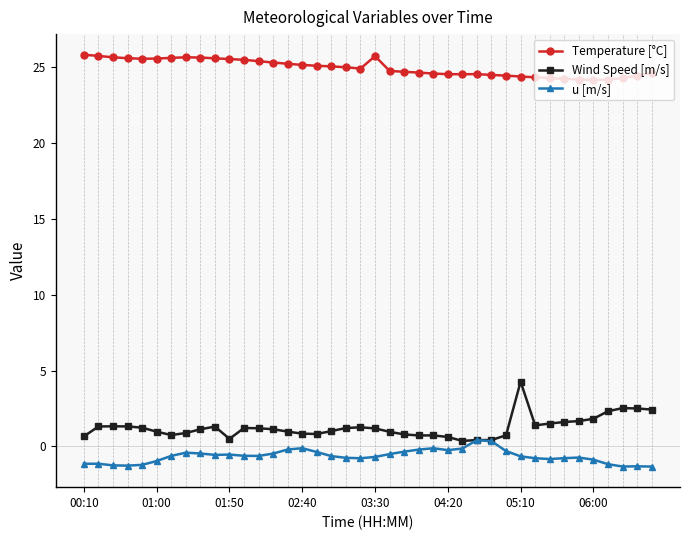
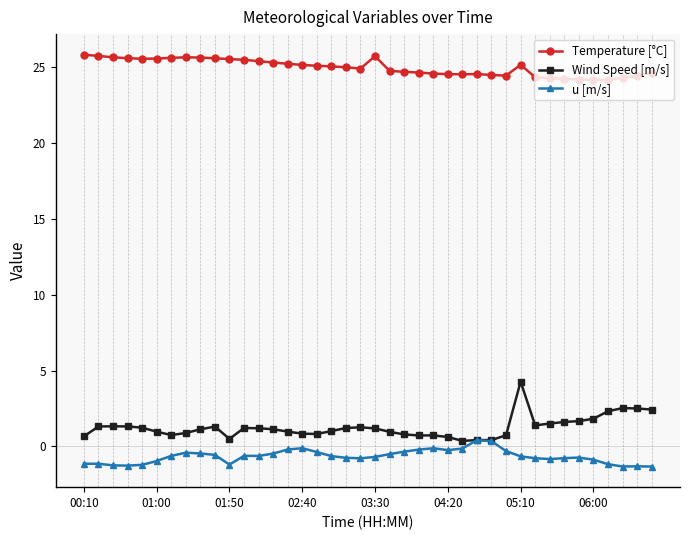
  {
    "Temperature [°C]": {
      "00:10": 25.8,
      "01:00": 25.6,
      "01:50": 25.5,
      "02:40": 25.2,
      "03:30": 25.7,
      "04:20": 24.5,
-     "05:10": 24.4
+     "05:10": 25.2
    },
    "Wind Speed [m/s]": {
      "00:10": 0.7,
      "01:00": 1.0,
      "01:50": 0.5,
      "02:40": 0.8,
      "03:30": 1.2,
      "04:20": 0.6,
      "05:10": 4.3,
      "06:00": 1.8
    },
    "u [m/s]": {
      "00:10": -1.1,
      "01:00": -1.0,
-     "01:50": -0.5,
+     "01:50": -1.2,
      "02:40": -0.1,
      "03:30": -0.7,
      "04:20": -0.2,
      "05:10": -0.7,
      "06:00": -0.9
    }
  }
